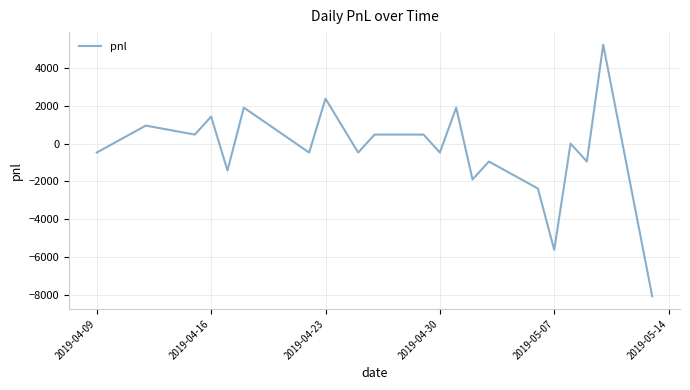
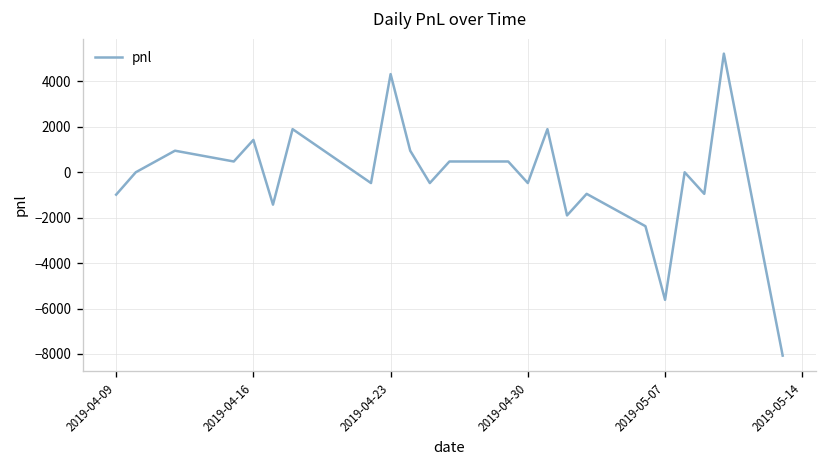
  {
-   "2019-04-09": -500,
+   "2019-04-09": -1000,
    "2019-04-16": 1400,
-   "2019-04-23": 2400,
+   "2019-04-23": 4300,
    "2019-04-30": -500,
    "2019-05-07": -5600
  }
